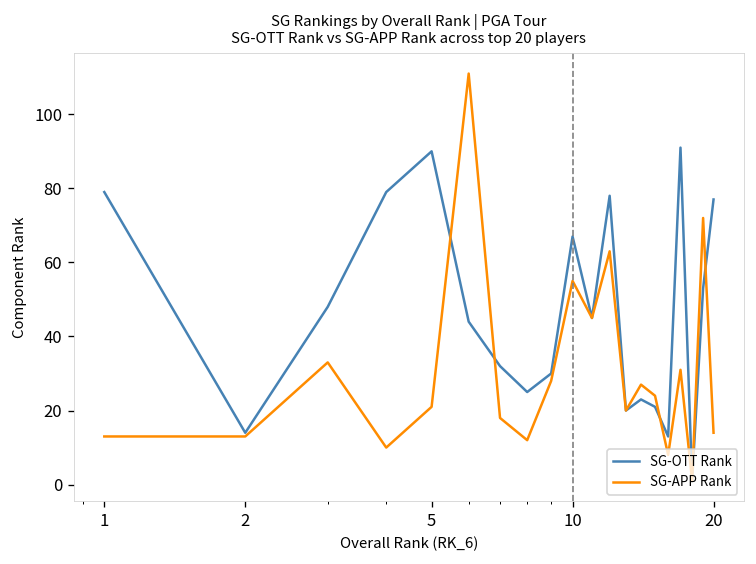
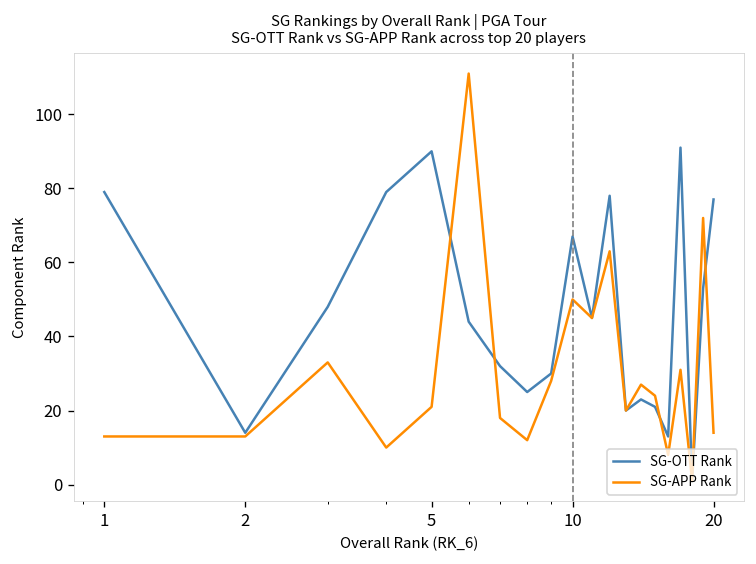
  {
    "SG-OTT Rank": {
      "1": 79,
      "2": 14,
      "5": 90,
      "10": 67,
      "20": 77
    },
    "SG-APP Rank": {
      "1": 13,
      "2": 13,
      "5": 21,
-     "10": 55,
+     "10": 50,
      "20": 14
    }
  }
